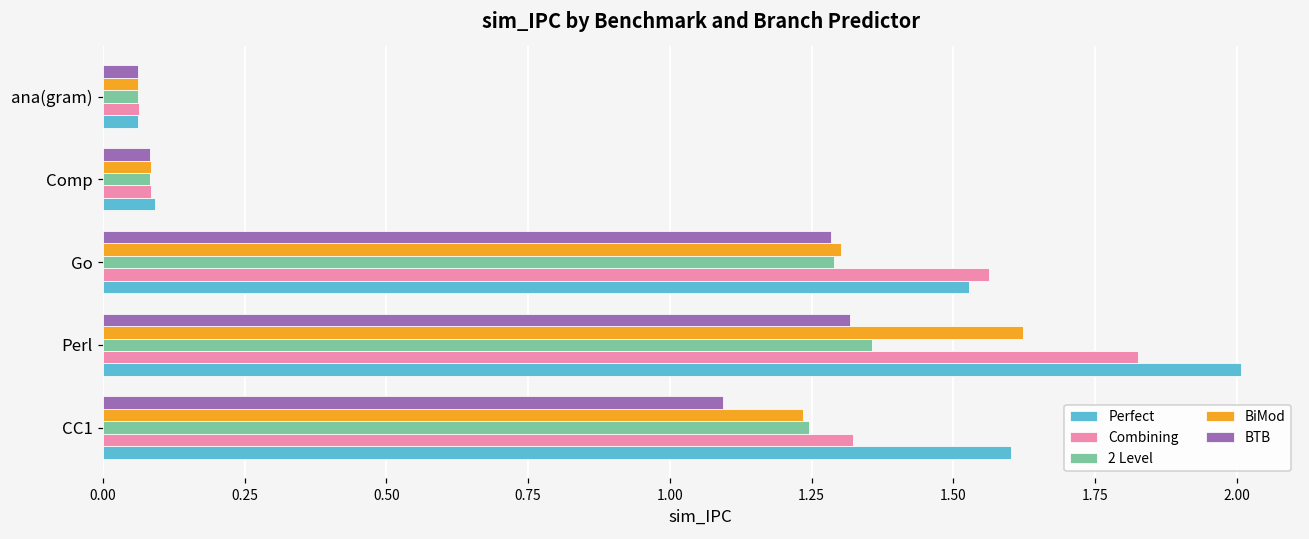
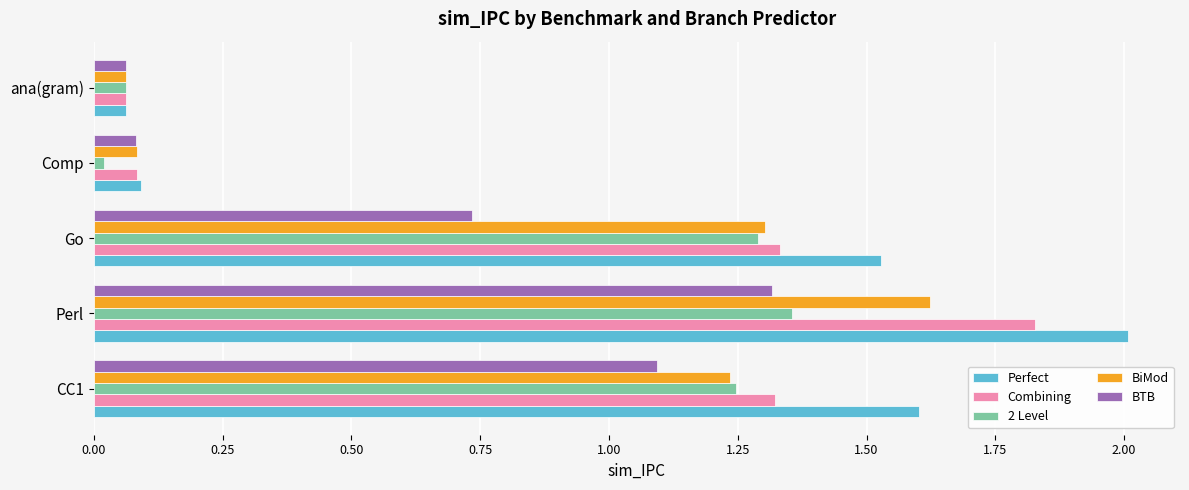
  {
    "Perfect": {
      "ana(gram)": 0.06,
      "Comp": 0.09,
      "Go": 1.53,
      "Perl": 2.01,
      "CC1": 1.60
    },
    "Combining": {
      "ana(gram)": 0.06,
      "Comp": 0.08,
-     "Go": 1.56,
+     "Go": 1.33,
      "Perl": 1.83,
      "CC1": 1.32
    },
    "2 Level": {
      "ana(gram)": 0.06,
-     "Comp": 0.08,
+     "Comp": 0.02,
      "Go": 1.29,
      "Perl": 1.36,
      "CC1": 1.25
    },
    "BiMod": {
      "ana(gram)": 0.06,
      "Comp": 0.08,
      "Go": 1.30,
      "Perl": 1.62,
      "CC1": 1.23
    },
    "BTB": {
      "ana(gram)": 0.06,
      "Comp": 0.08,
-     "Go": 1.28,
+     "Go": 0.73,
      "Perl": 1.32,
      "CC1": 1.09
    }
  }
